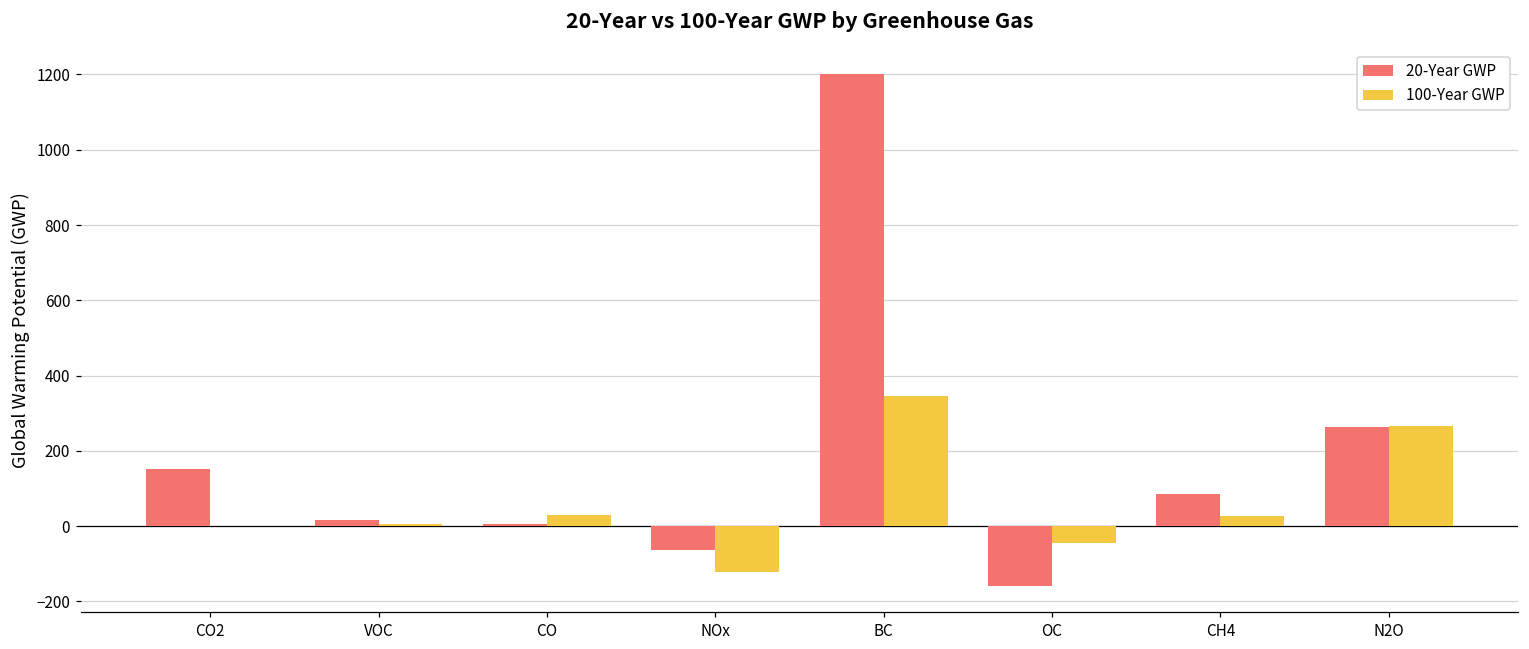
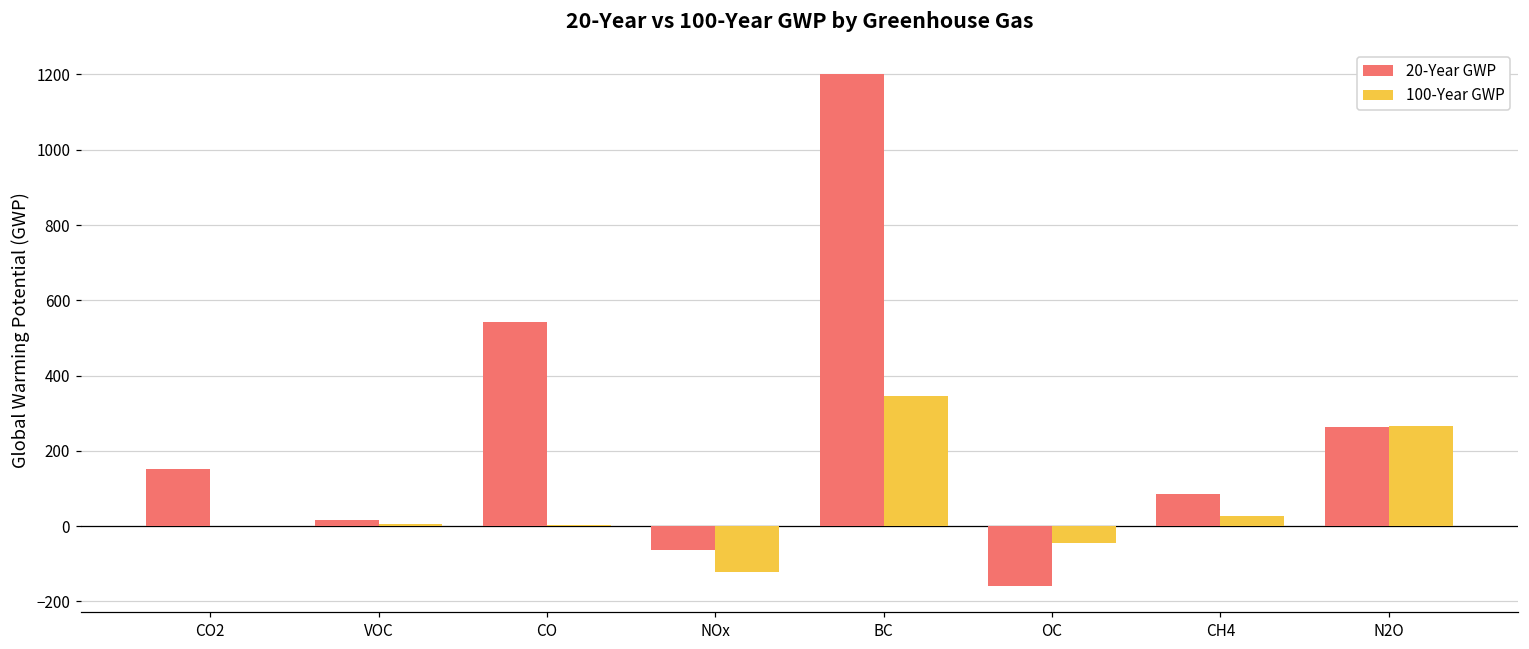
  {
    "20-Year GWP": {
      "CO2": 150,
      "VOC": 20,
-     "CO": 10,
+     "CO": 540,
      "NOx": -60,
      "BC": 1200,
      "OC": -160,
      "CH4": 80,
      "N2O": 260
    },
    "100-Year GWP": {
-     "CO": 30,
+     "CO": 0,
      "NOx": -120,
      "BC": 350,
      "OC": -50,
      "CH4": 30,
      "N2O": 270
    }
  }
